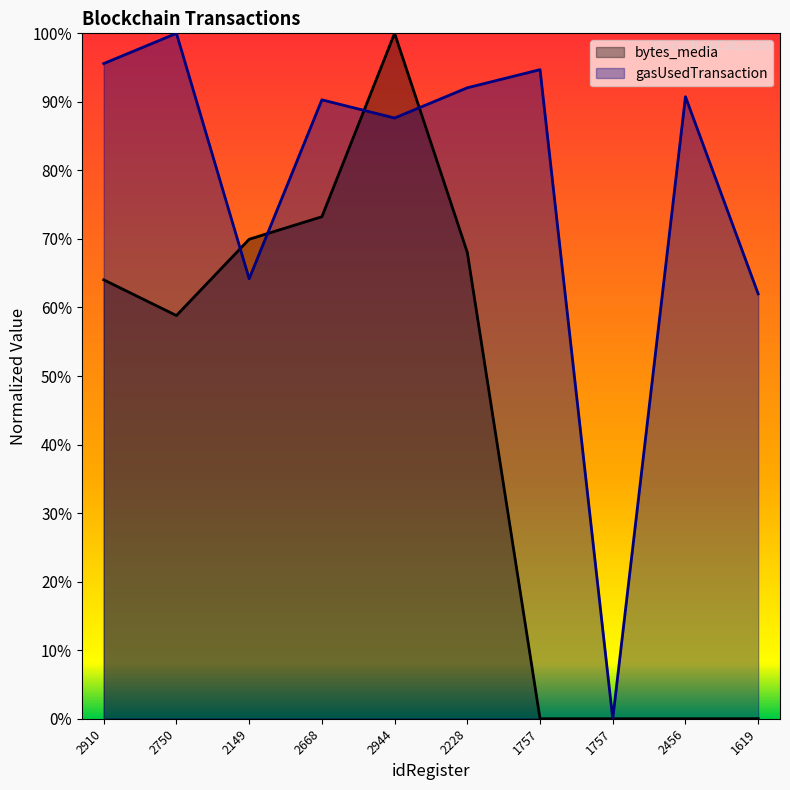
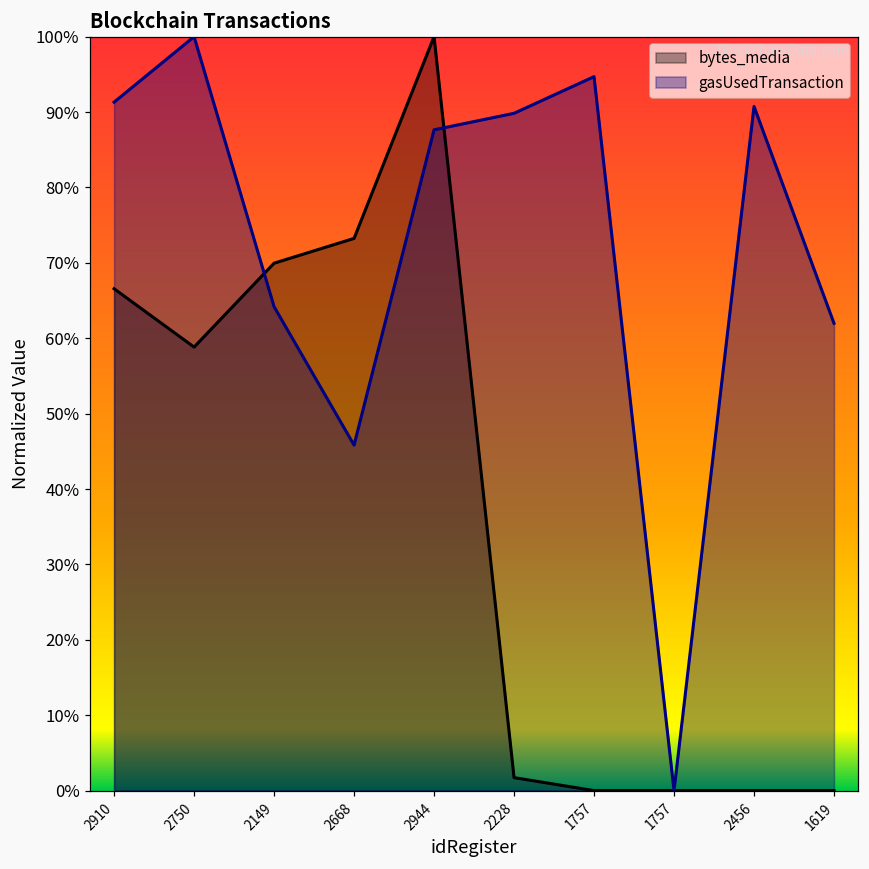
  {
    "bytes_media": {
-     "2910": "64%",
+     "2910": "67%",
      "2750": "59%",
      "2149": "70%",
      "2668": "73%",
      "2944": "100%",
-     "2228": "68%",
+     "2228": "2%",
      "2456": "0%",
      "1619": "0%"
    },
    "gasUsedTransaction": {
-     "2910": "96%",
+     "2910": "91%",
      "2750": "100%",
      "2149": "64%",
-     "2668": "90%",
+     "2668": "46%",
      "2944": "88%",
-     "2228": "92%",
+     "2228": "90%",
      "2456": "91%",
      "1619": "62%"
    }
  }
